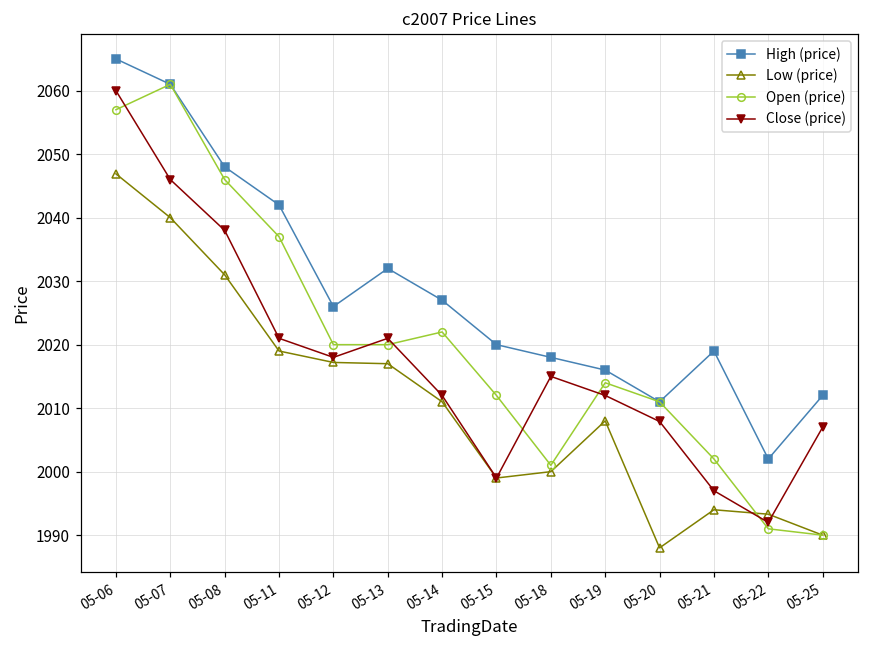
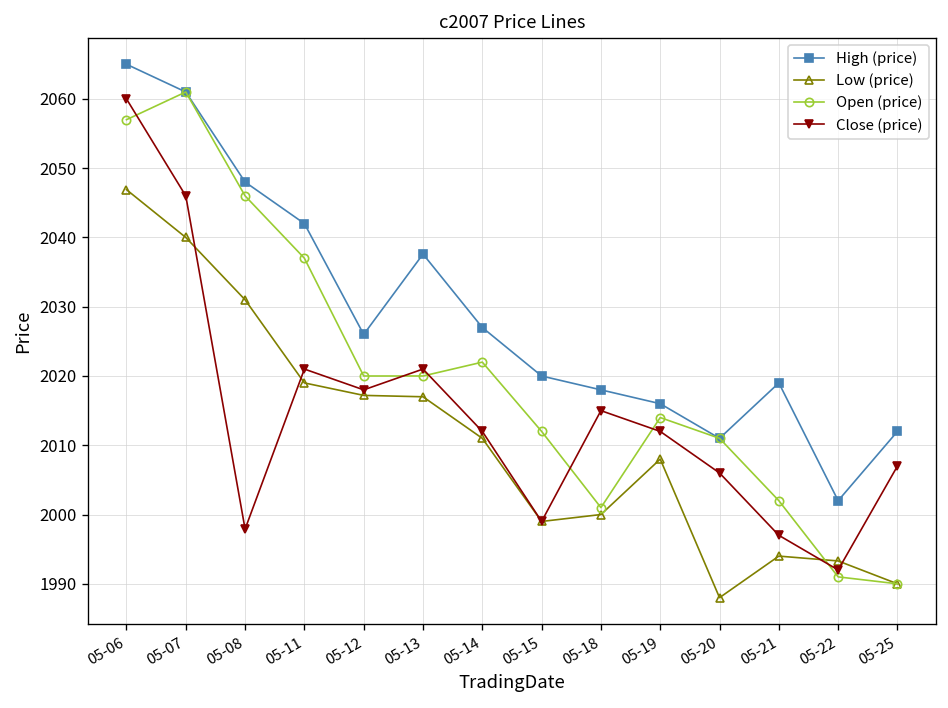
  {
    "High (price)": {
      "05-06": 2065,
      "05-08": 2048,
      "05-11": 2042,
      "05-12": 2026,
-     "05-13": 2032,
+     "05-13": 2038,
      "05-14": 2027,
      "05-15": 2020,
      "05-18": 2018,
      "05-19": 2016,
      "05-21": 2019,
      "05-22": 2002,
      "05-25": 2012
    },
    "Low (price)": {
      "05-06": 2047,
      "05-07": 2040,
      "05-08": 2031,
      "05-11": 2019,
      "05-12": 2017,
      "05-13": 2017,
      "05-14": 2011,
      "05-18": 2000,
      "05-19": 2008,
      "05-20": 1988,
      "05-21": 1994,
      "05-22": 1993
    },
    "Open (price)": {
      "05-06": 2057,
      "05-08": 2046,
      "05-11": 2037,
      "05-12": 2020,
      "05-13": 2020,
      "05-14": 2022,
      "05-15": 2012,
      "05-18": 2001,
      "05-19": 2014,
      "05-21": 2002,
      "05-22": 1991
    },
    "Close (price)": {
      "05-06": 2060,
      "05-07": 2046,
-     "05-08": 2038,
+     "05-08": 1998,
      "05-11": 2021,
      "05-12": 2018,
      "05-13": 2021,
      "05-14": 2012,
      "05-18": 2015,
      "05-19": 2012,
-     "05-20": 2008,
+     "05-20": 2006,
      "05-21": 1997,
      "05-22": 1992,
      "05-25": 2007
    }
  }
